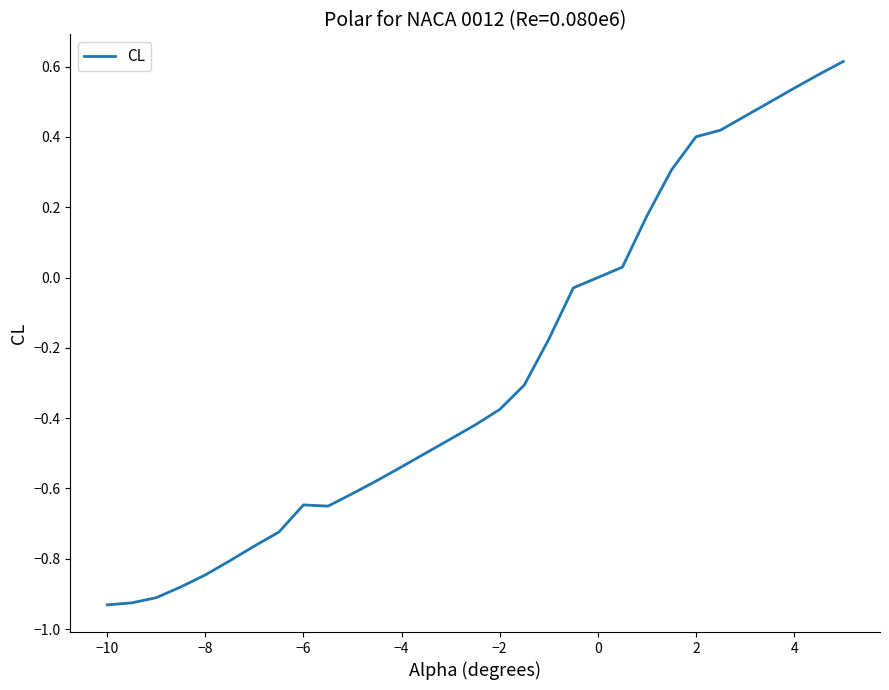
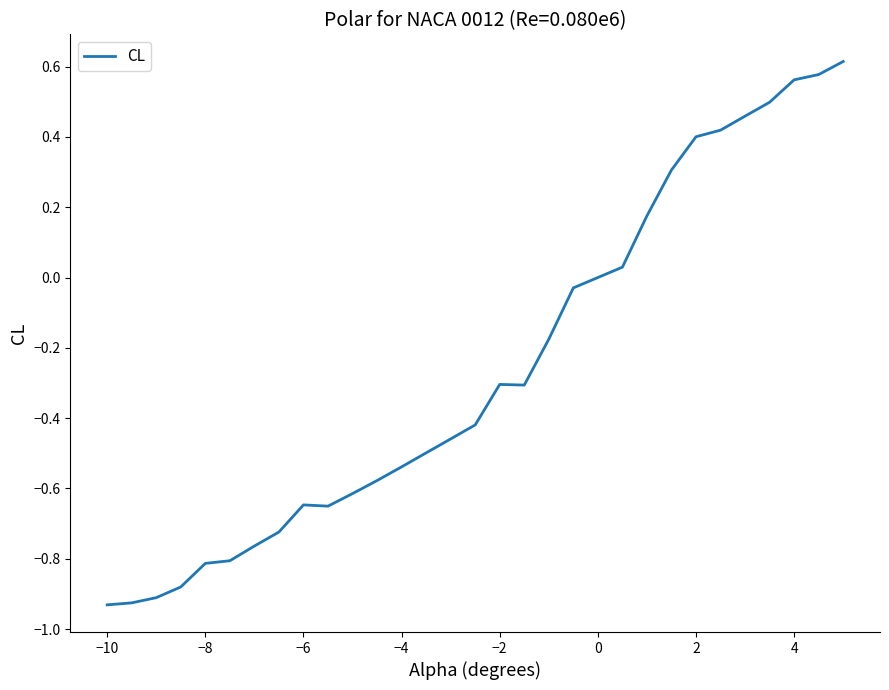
  {
    "−10": -0.93,
-   "−8": -0.85,
+   "−8": -0.81,
    "−6": -0.65,
    "−4": -0.54,
-   "−2": -0.38,
+   "−2": -0.30,
    "0": 0.00,
    "2": 0.40,
-   "4": 0.54
+   "4": 0.56
  }
